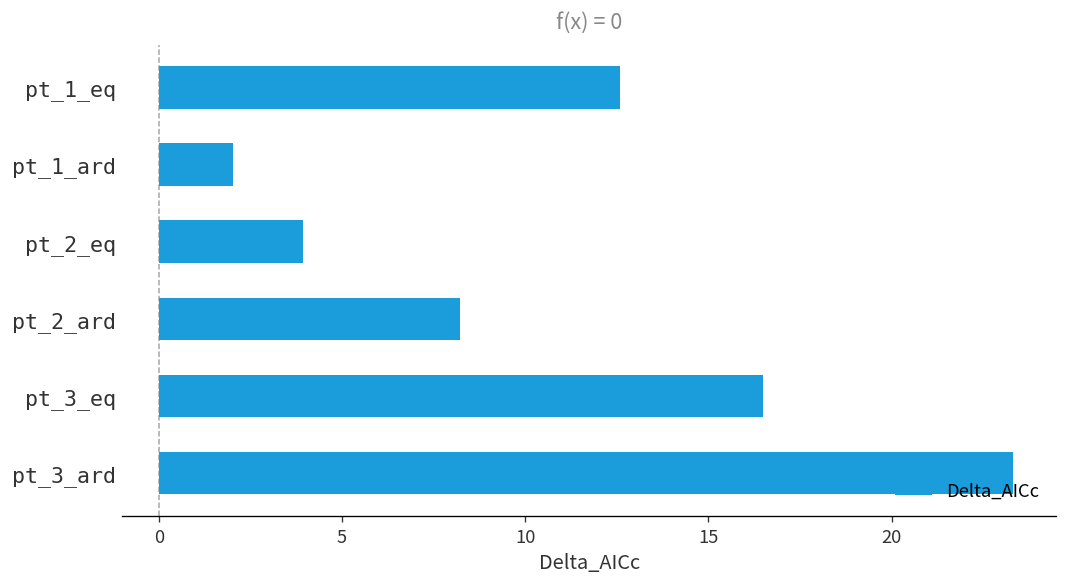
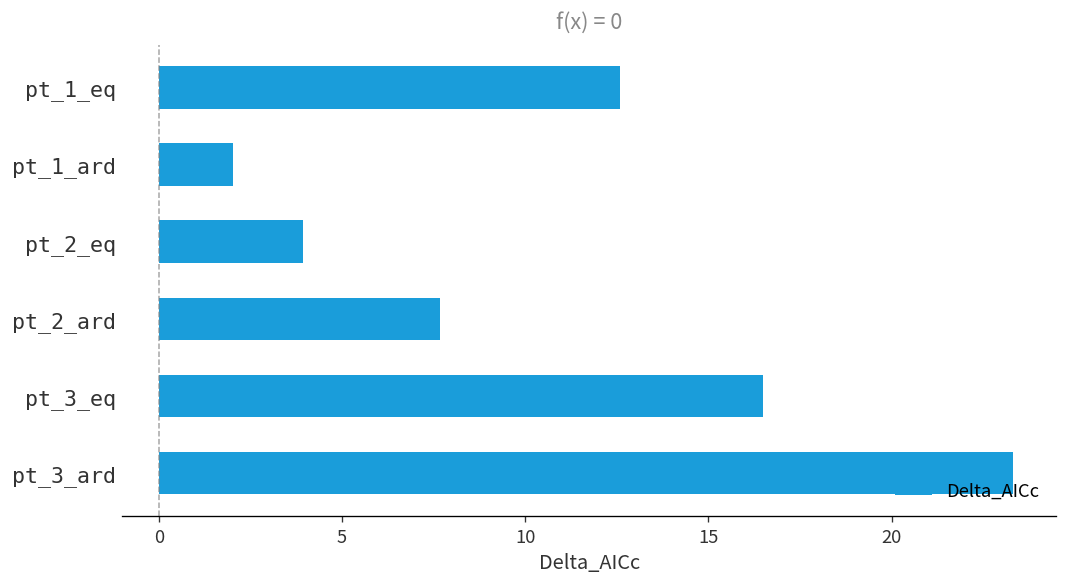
  {
    "pt_1_eq": 12.6,
    "pt_1_ard": 2.0,
    "pt_2_eq": 3.9,
-   "pt_2_ard": 8.2,
+   "pt_2_ard": 7.7,
    "pt_3_eq": 16.5,
    "pt_3_ard": 23.3
  }
